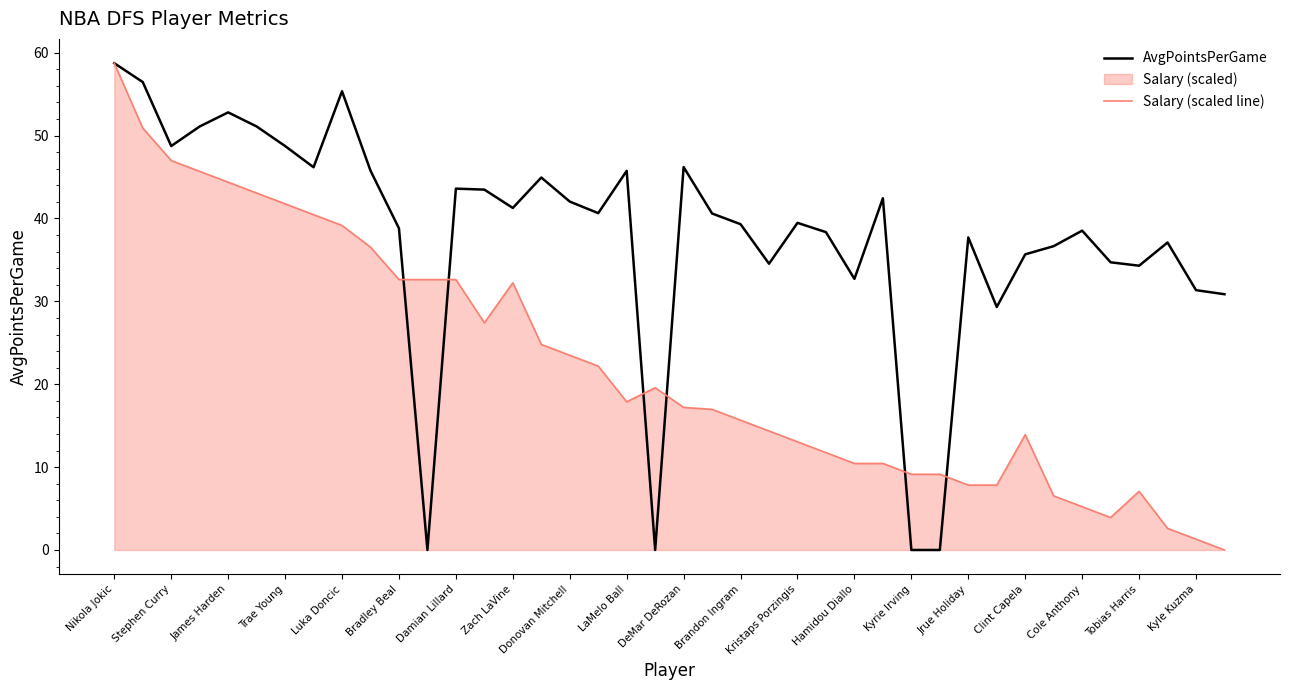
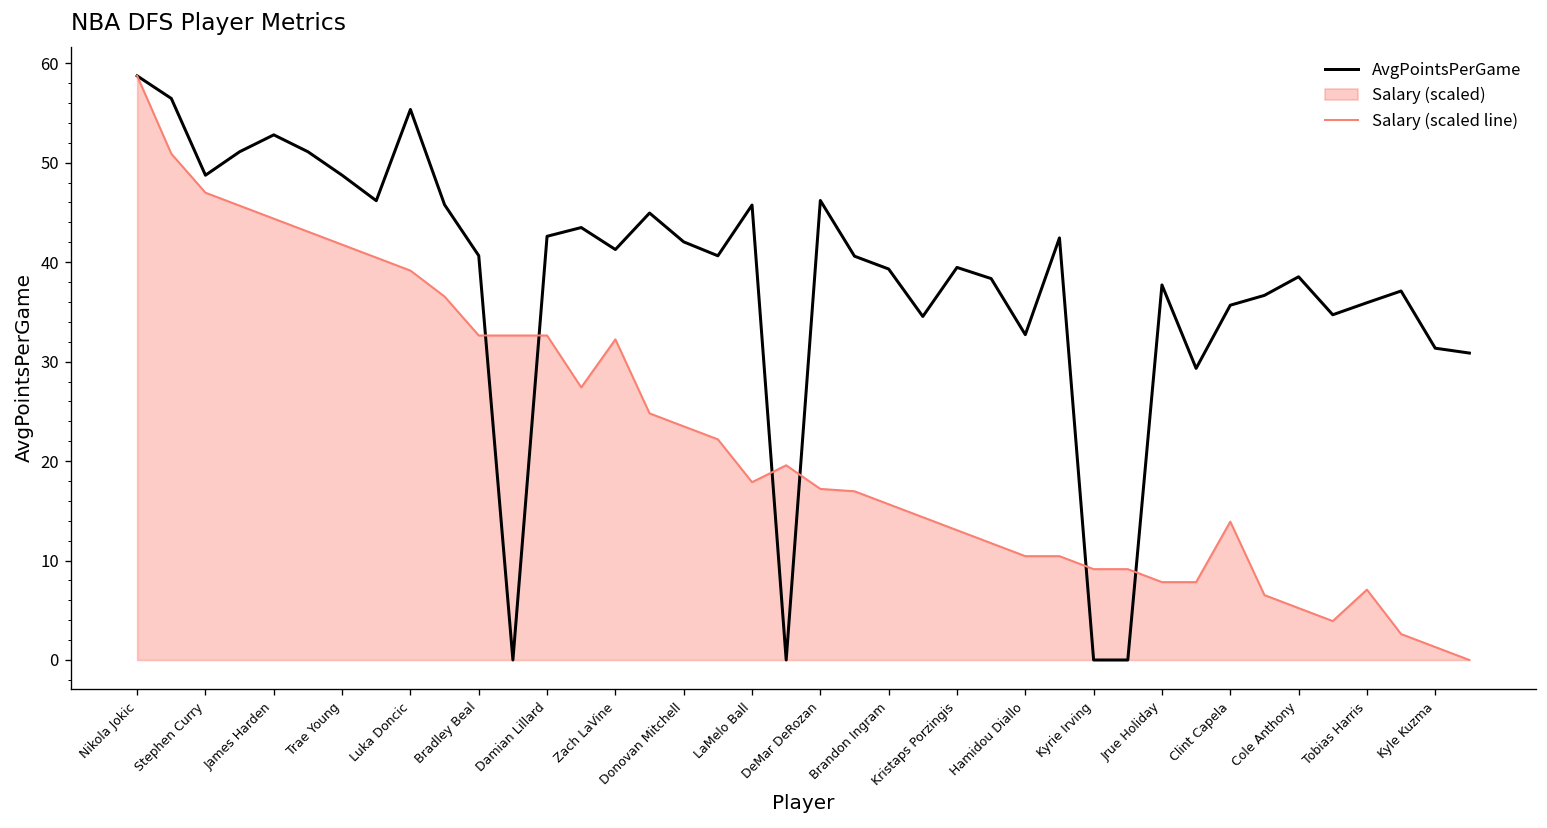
  {
    "AvgPointsPerGame": {
      "Stephen Curry": 49,
      "James Harden": 53,
      "Trae Young": 49,
      "Luka Doncic": 55,
-     "Bradley Beal": 39,
-     "Damian Lillard": 44,
+     "Bradley Beal": 41,
+     "Damian Lillard": 43,
      "Zach LaVine": 41,
      "Donovan Mitchell": 42,
      "LaMelo Ball": 46,
      "DeMar DeRozan": 46,
      "Brandon Ingram": 39,
      "Kristaps Porzingis": 39,
      "Hamidou Diallo": 33,
      "Kyrie Irving": 0,
      "Jrue Holiday": 38,
      "Clint Capela": 36,
      "Cole Anthony": 39,
-     "Tobias Harris": 34,
+     "Tobias Harris": 36,
      "Kyle Kuzma": 31
    },
    "Salary (scaled)": {
      "Stephen Curry": 47,
      "James Harden": 44,
      "Trae Young": 42,
      "Luka Doncic": 39,
      "Bradley Beal": 33,
      "Damian Lillard": 33,
      "Zach LaVine": 32,
      "Donovan Mitchell": 23,
      "LaMelo Ball": 18,
      "DeMar DeRozan": 17,
      "Brandon Ingram": 16,
      "Kristaps Porzingis": 13,
      "Hamidou Diallo": 10,
      "Kyrie Irving": 9,
      "Jrue Holiday": 8,
      "Clint Capela": 14,
      "Cole Anthony": 5,
      "Tobias Harris": 7,
      "Kyle Kuzma": 1
    }
  }
